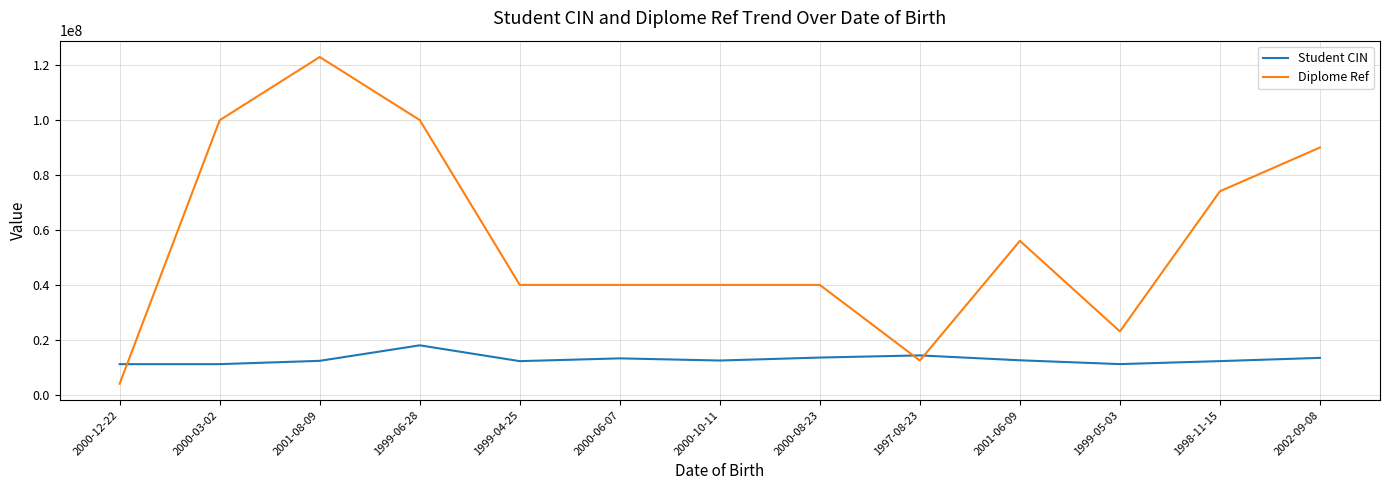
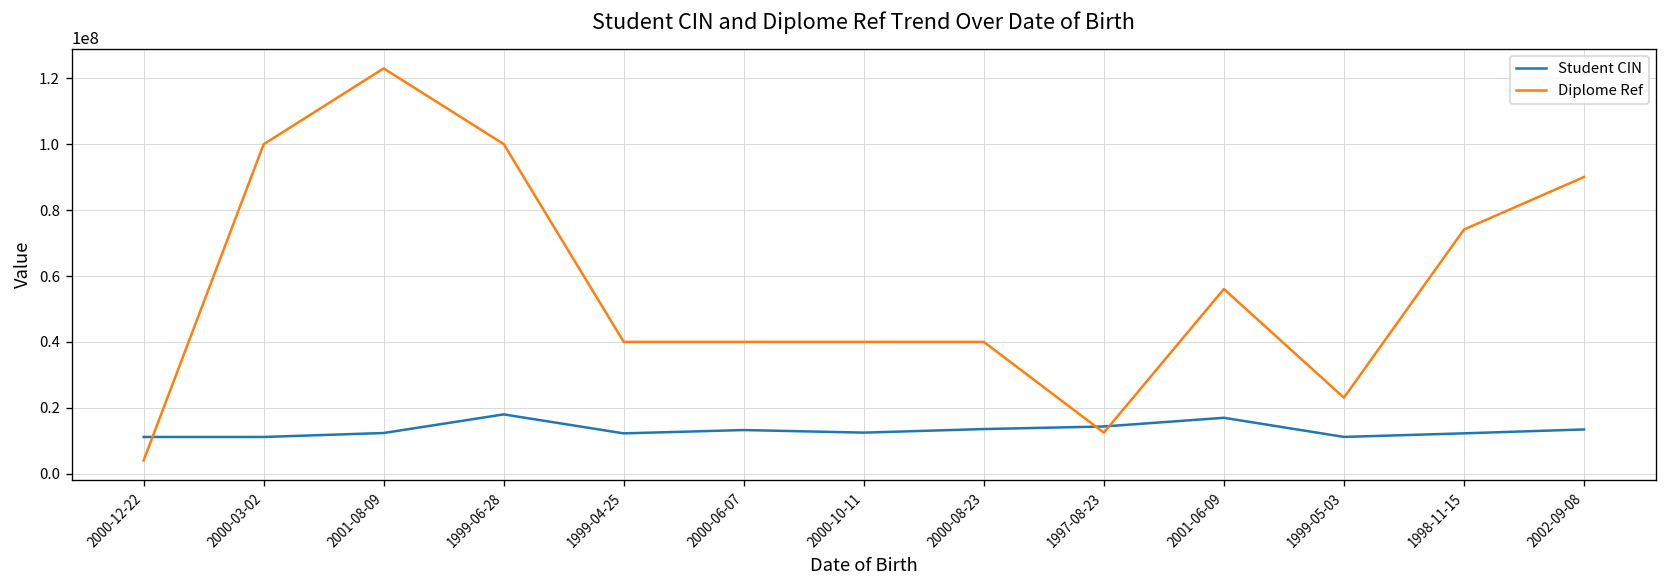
  {
    "Student CIN": {
      "2000-12-22": 11000000,
      "2000-03-02": 11000000,
      "2001-08-09": 12000000,
      "1999-06-28": 18000000,
      "1999-04-25": 12000000,
      "2000-06-07": 13000000,
      "2000-10-11": 12000000,
      "2000-08-23": 14000000,
      "1997-08-23": 14000000,
-     "2001-06-09": 13000000,
+     "2001-06-09": 17000000,
      "1999-05-03": 11000000,
      "1998-11-15": 12000000,
      "2002-09-08": 13000000
    },
    "Diplome Ref": {
      "2000-12-22": 4000000,
      "2000-03-02": 100000000,
      "2001-08-09": 123000000,
      "1999-06-28": 100000000,
      "1999-04-25": 40000000,
      "2000-06-07": 40000000,
      "2000-10-11": 40000000,
      "2000-08-23": 40000000,
      "1997-08-23": 12000000,
      "2001-06-09": 56000000,
      "1999-05-03": 23000000,
      "1998-11-15": 74000000,
      "2002-09-08": 90000000
    }
  }
